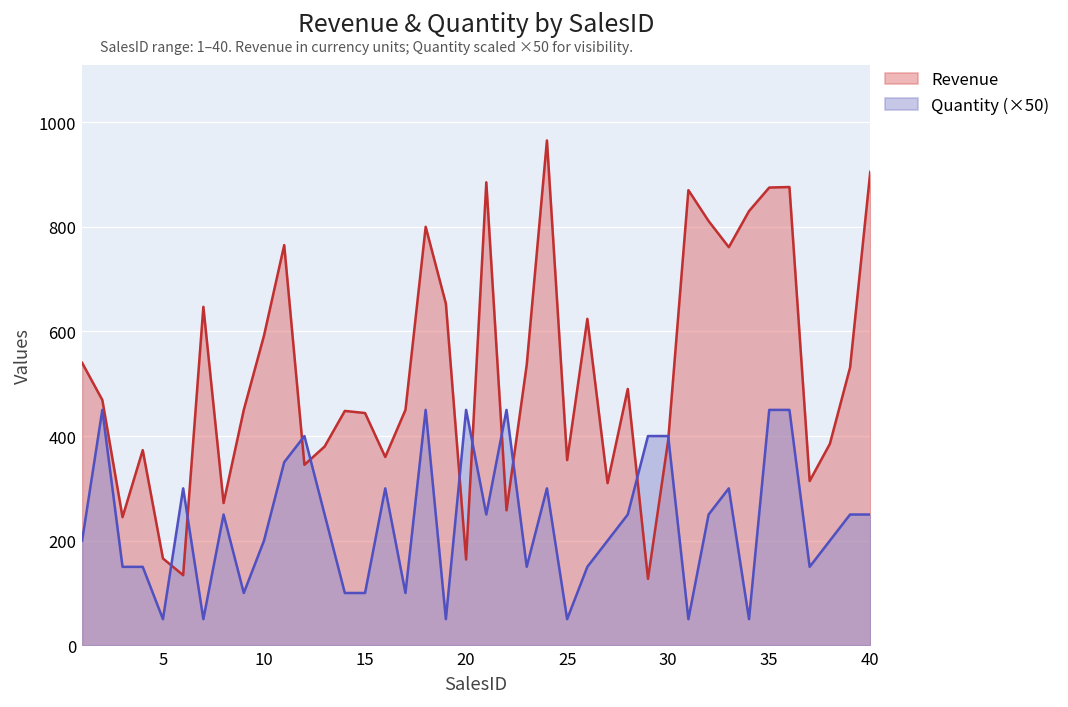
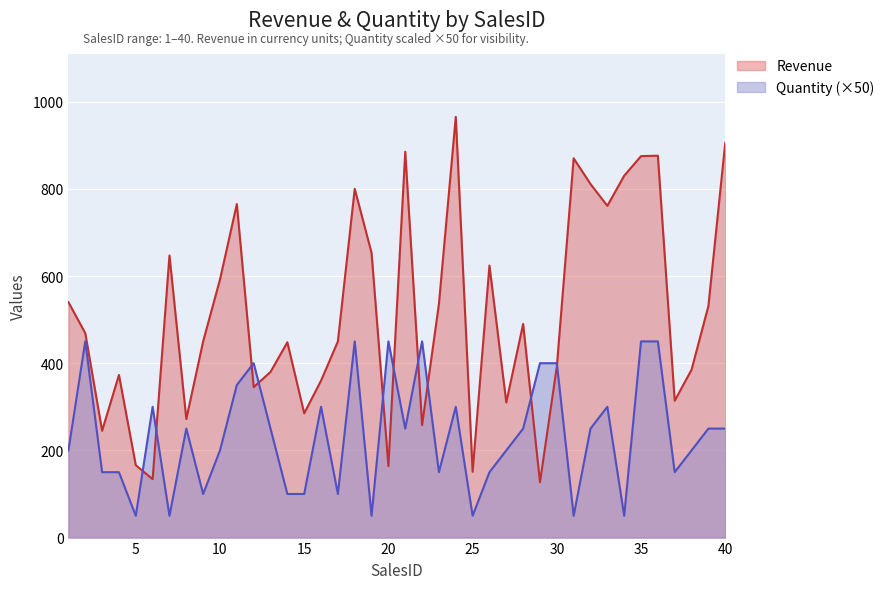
  {
    "Revenue": {
      "5": 170,
      "10": 590,
-     "15": 440,
+     "15": 290,
      "20": 160,
-     "25": 350,
+     "25": 150,
      "30": 390,
      "35": 880,
      "40": 910
    },
    "Quantity (×50)": {
      "5": 50,
      "10": 200,
      "15": 100,
      "20": 450,
      "25": 50,
      "30": 400,
      "35": 450,
      "40": 250
    }
  }
